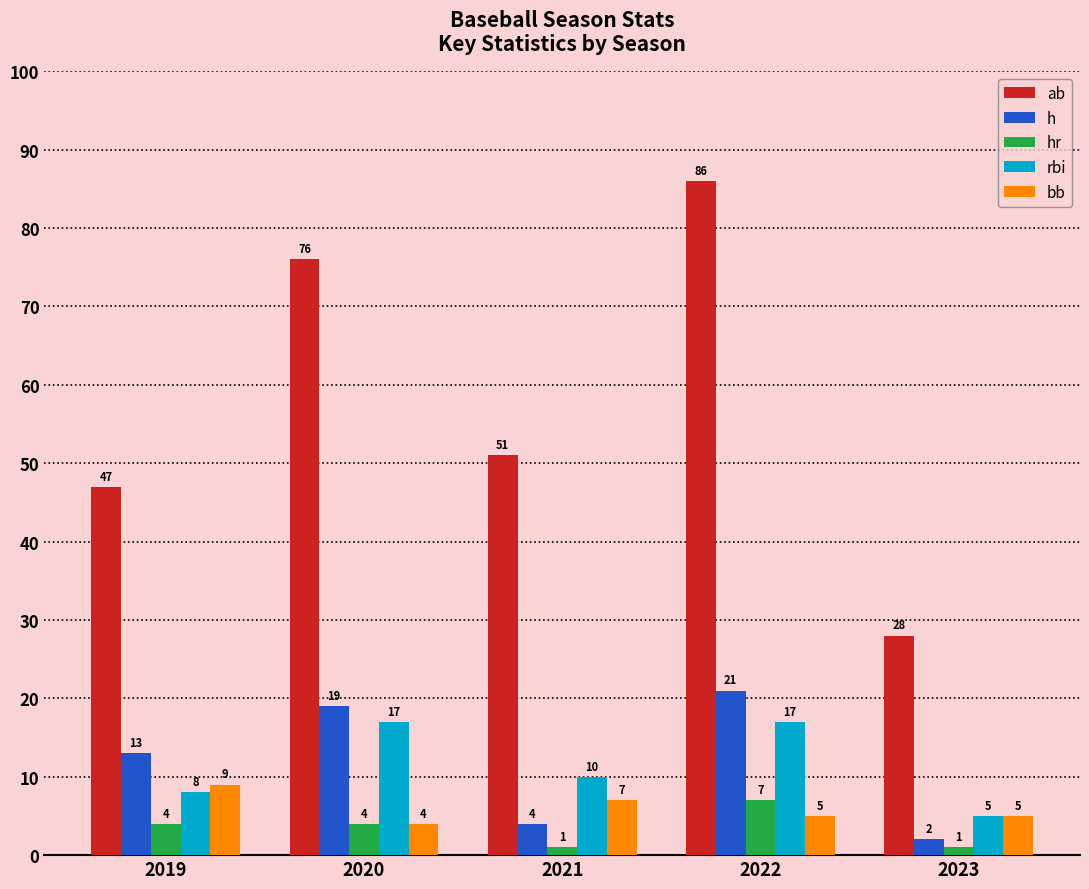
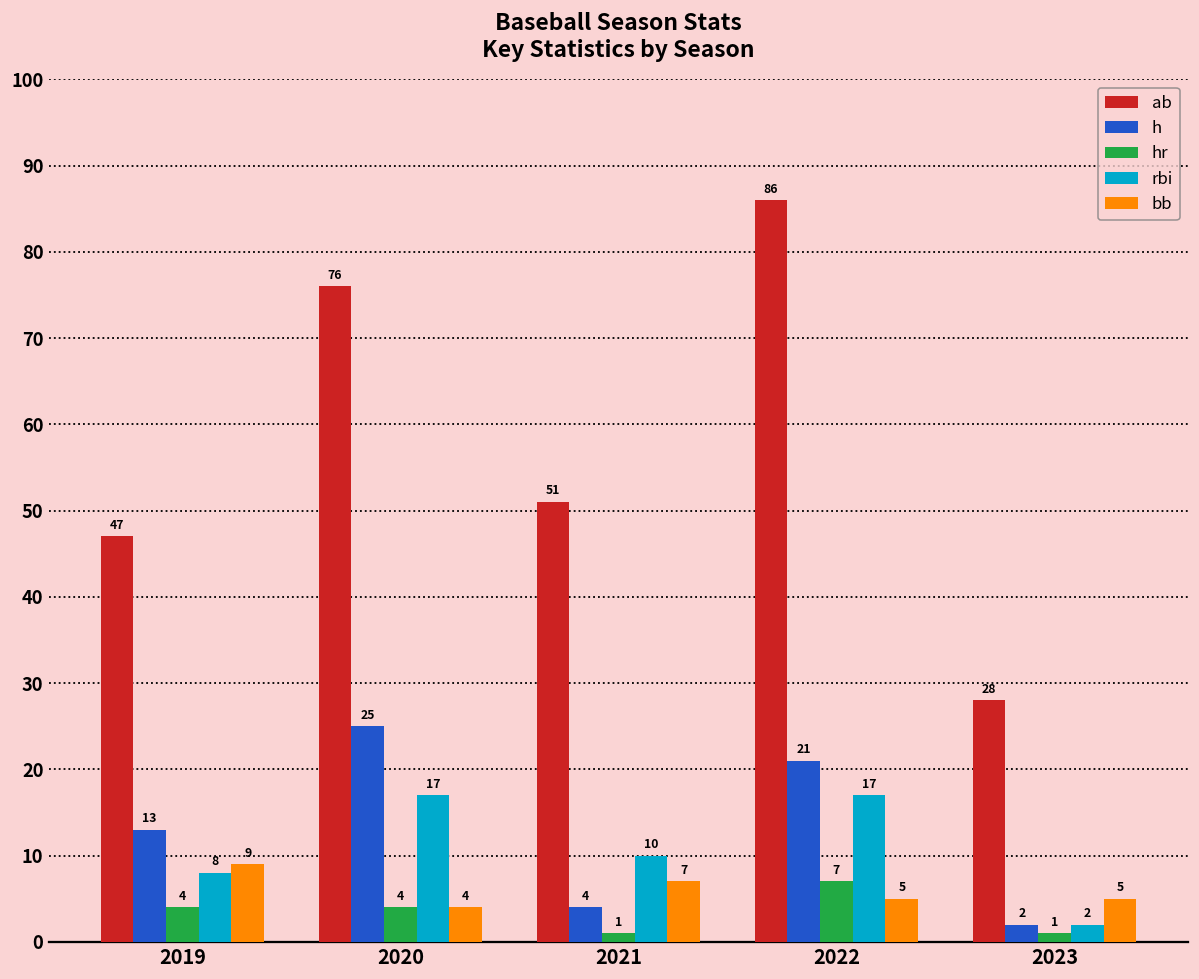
  {
    "ab": {
      "2019": 47,
      "2020": 76,
      "2021": 51,
      "2022": 86,
      "2023": 28
    },
    "h": {
      "2019": 13,
-     "2020": 19,
+     "2020": 25,
      "2021": 4,
      "2022": 21,
      "2023": 2
    },
    "hr": {
      "2019": 4,
      "2020": 4,
      "2021": 1,
      "2022": 7,
      "2023": 1
    },
    "rbi": {
      "2019": 8,
      "2020": 17,
      "2021": 10,
      "2022": 17,
-     "2023": 5
+     "2023": 2
    },
    "bb": {
      "2019": 9,
      "2020": 4,
      "2021": 7,
      "2022": 5,
      "2023": 5
    }
  }
